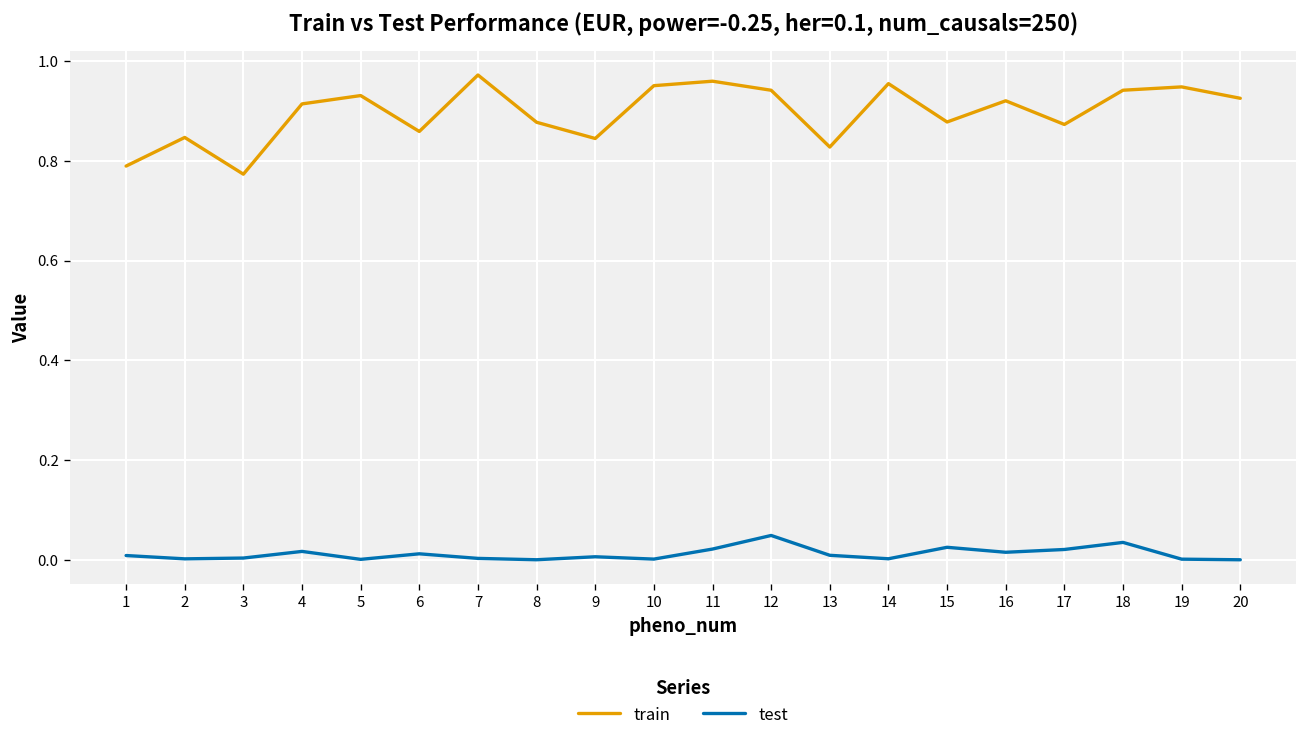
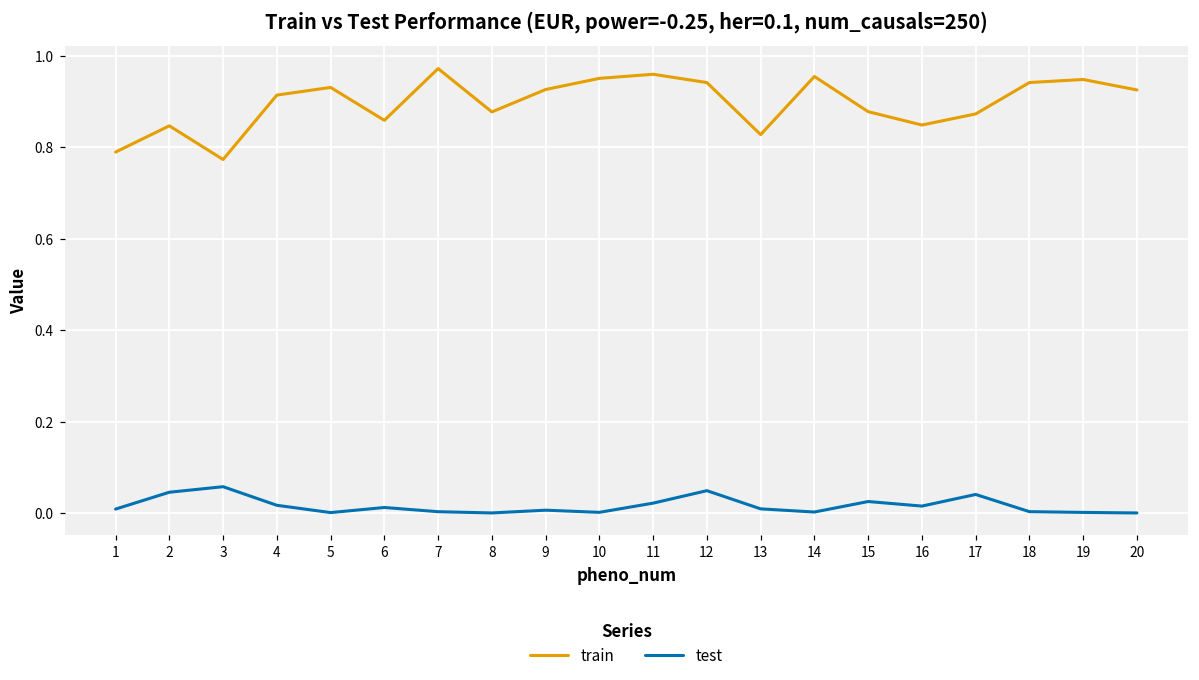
  {
    "train": {
      "1": 0.79,
      "2": 0.85,
      "3": 0.77,
      "4": 0.91,
      "5": 0.93,
      "6": 0.86,
      "7": 0.97,
      "8": 0.88,
-     "9": 0.84,
+     "9": 0.93,
      "10": 0.95,
      "11": 0.96,
      "12": 0.94,
      "13": 0.83,
      "14": 0.95,
      "15": 0.88,
-     "16": 0.92,
+     "16": 0.85,
      "17": 0.87,
      "18": 0.94,
      "19": 0.95,
      "20": 0.93
    },
    "test": {
      "1": 0.01,
-     "2": 0.00,
-     "3": 0.00,
+     "2": 0.05,
+     "3": 0.06,
      "4": 0.02,
      "5": 0.00,
      "6": 0.01,
      "7": 0.00,
      "8": 0.00,
      "9": 0.01,
      "10": 0.00,
      "11": 0.02,
      "12": 0.05,
      "13": 0.01,
      "14": 0.00,
      "15": 0.03,
      "16": 0.02,
-     "17": 0.02,
-     "18": 0.03,
+     "17": 0.04,
+     "18": 0.00,
      "19": 0.00,
      "20": 0.00
    }
  }
